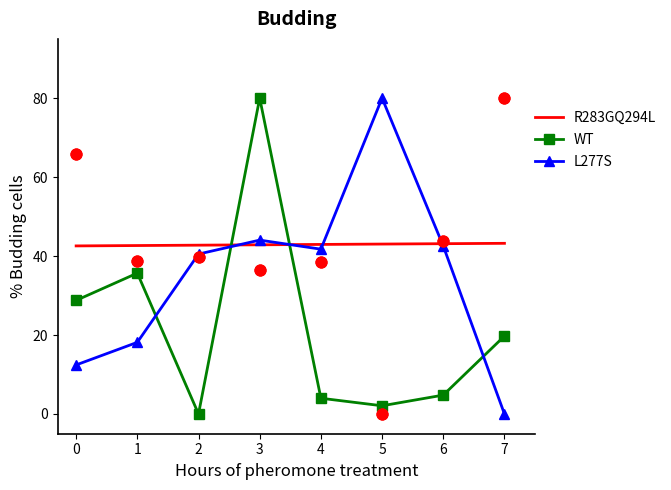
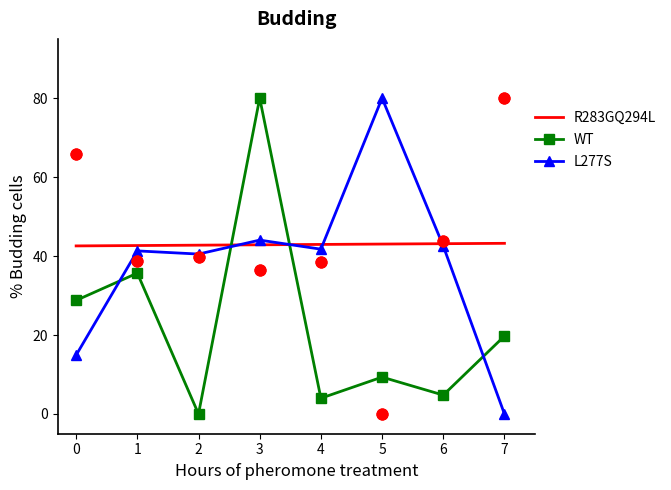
  {
    "WT": {
      "0": 29,
      "1": 36,
      "2": 0,
      "3": 80,
      "4": 4,
-     "5": 2,
+     "5": 9,
      "6": 5,
      "7": 20
    },
    "L277S": {
-     "0": 12,
-     "1": 18,
+     "0": 15,
+     "1": 41,
      "2": 41,
      "3": 44,
      "4": 42,
      "5": 80,
      "7": 0
    }
  }
